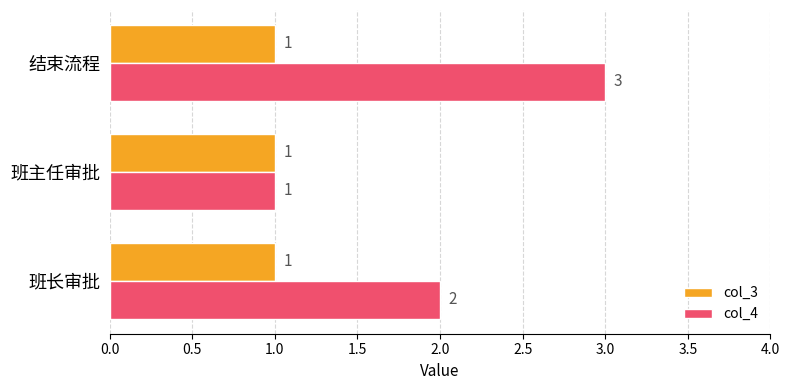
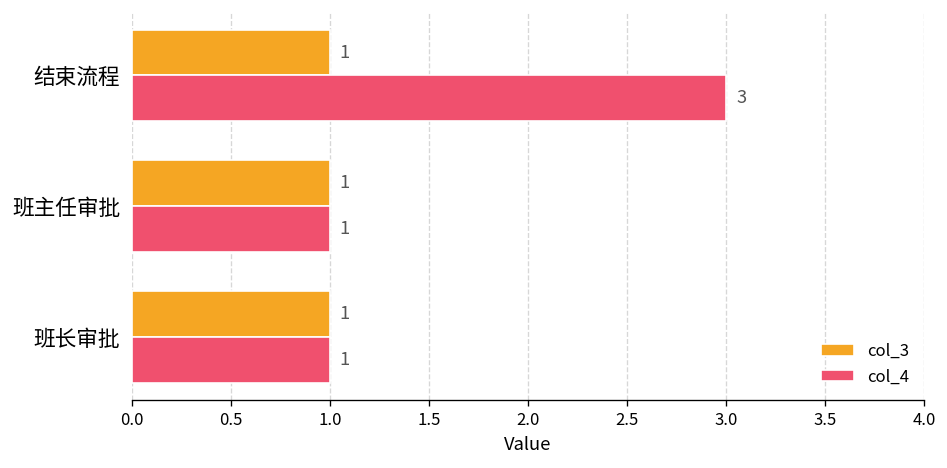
  {
    "col_3": {
      "结束流程": 1,
      "班主任审批": 1,
      "班长审批": 1
    },
    "col_4": {
      "结束流程": 3,
      "班主任审批": 1,
-     "班长审批": 2
+     "班长审批": 1
    }
  }
